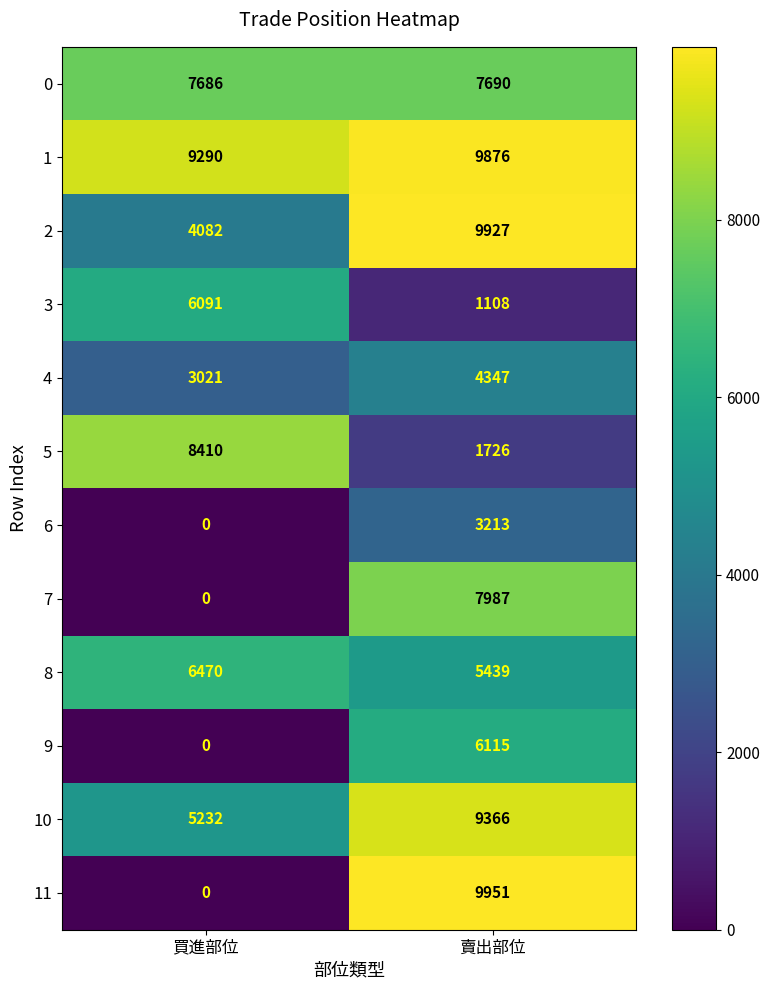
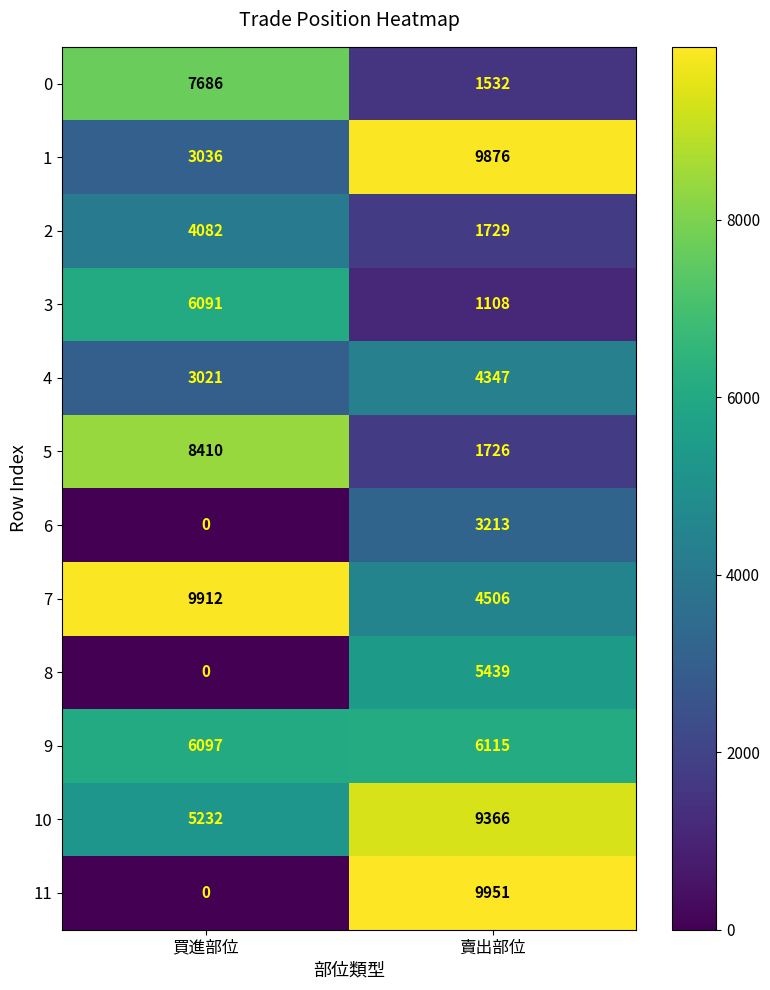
  {
    "0": {
      "買進部位": 7686,
-     "賣出部位": 7690
+     "賣出部位": 1532
    },
    "1": {
-     "買進部位": 9290,
+     "買進部位": 3036,
      "賣出部位": 9876
    },
    "2": {
      "買進部位": 4082,
-     "賣出部位": 9927
+     "賣出部位": 1729
    },
    "3": {
      "買進部位": 6091,
      "賣出部位": 1108
    },
    "4": {
      "買進部位": 3021,
      "賣出部位": 4347
    },
    "5": {
      "買進部位": 8410,
      "賣出部位": 1726
    },
    "6": {
      "買進部位": 0,
      "賣出部位": 3213
    },
    "7": {
-     "買進部位": 0,
-     "賣出部位": 7987
+     "買進部位": 9912,
+     "賣出部位": 4506
    },
    "8": {
-     "買進部位": 6470,
+     "買進部位": 0,
      "賣出部位": 5439
    },
    "9": {
-     "買進部位": 0,
+     "買進部位": 6097,
      "賣出部位": 6115
    },
    "10": {
      "買進部位": 5232,
      "賣出部位": 9366
    },
    "11": {
      "買進部位": 0,
      "賣出部位": 9951
    }
  }
